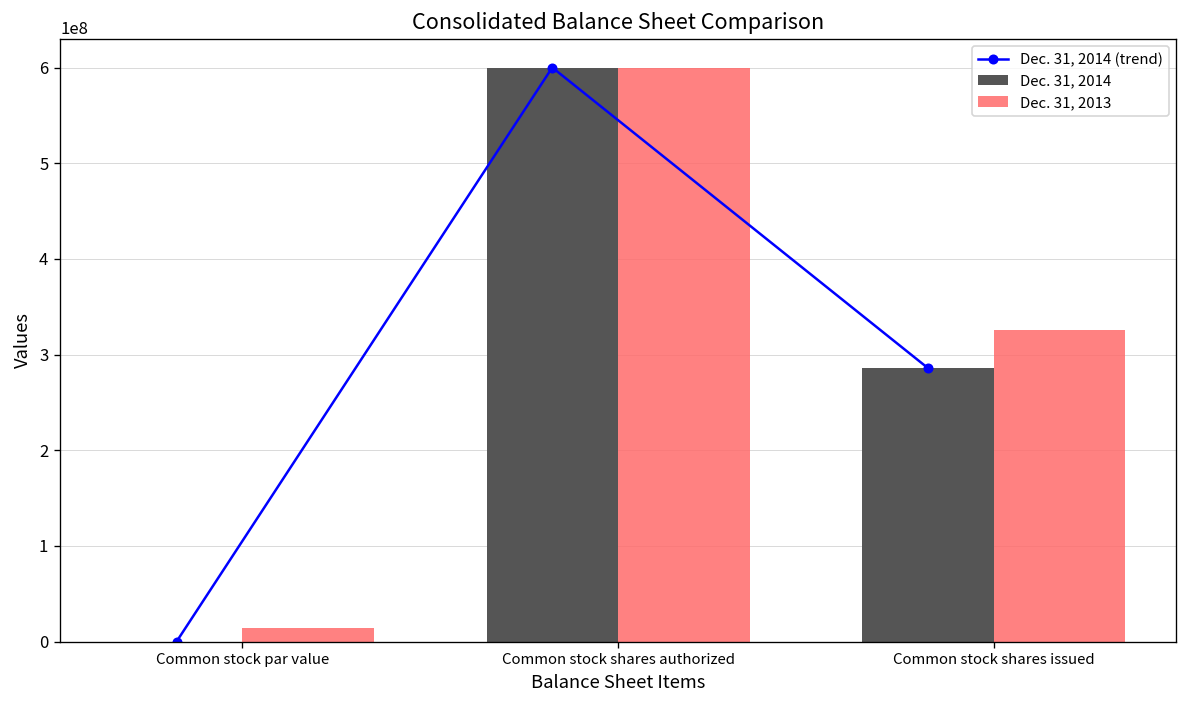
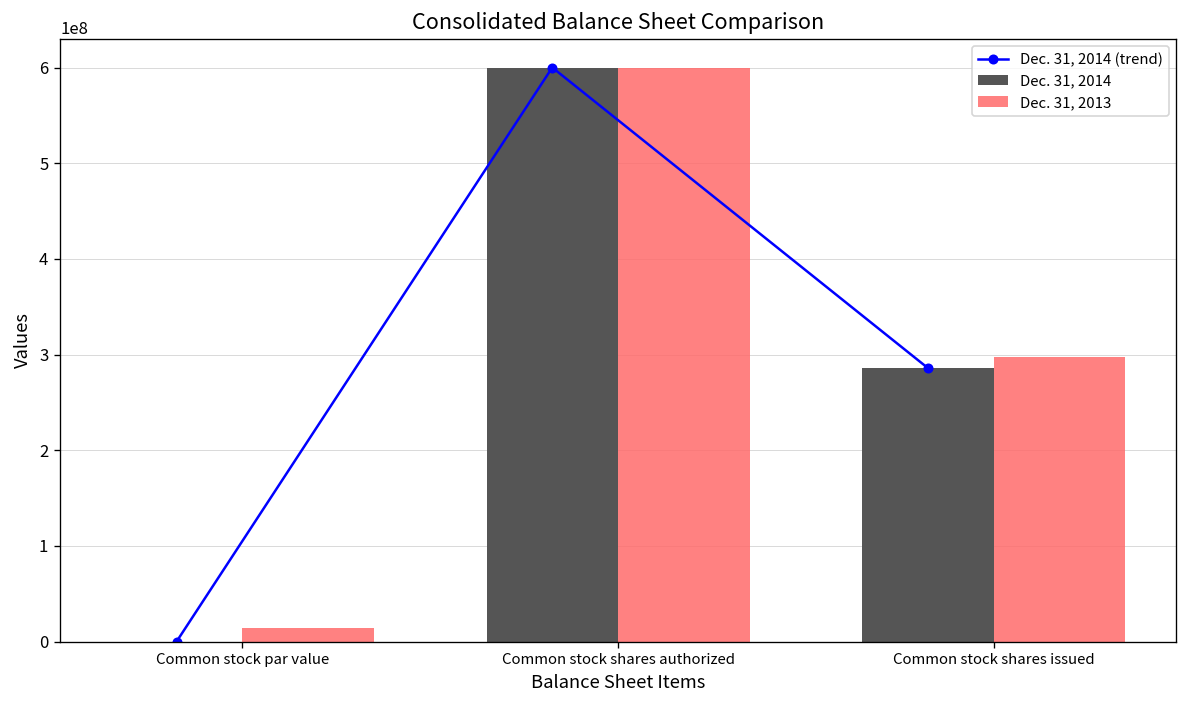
  {
    "Dec. 31, 2014": {
      "Common stock shares authorized": 600000000,
      "Common stock shares issued": 290000000
    },
    "Dec. 31, 2013": {
      "Common stock par value": 10000000,
      "Common stock shares authorized": 600000000,
-     "Common stock shares issued": 330000000
+     "Common stock shares issued": 300000000
    }
  }
